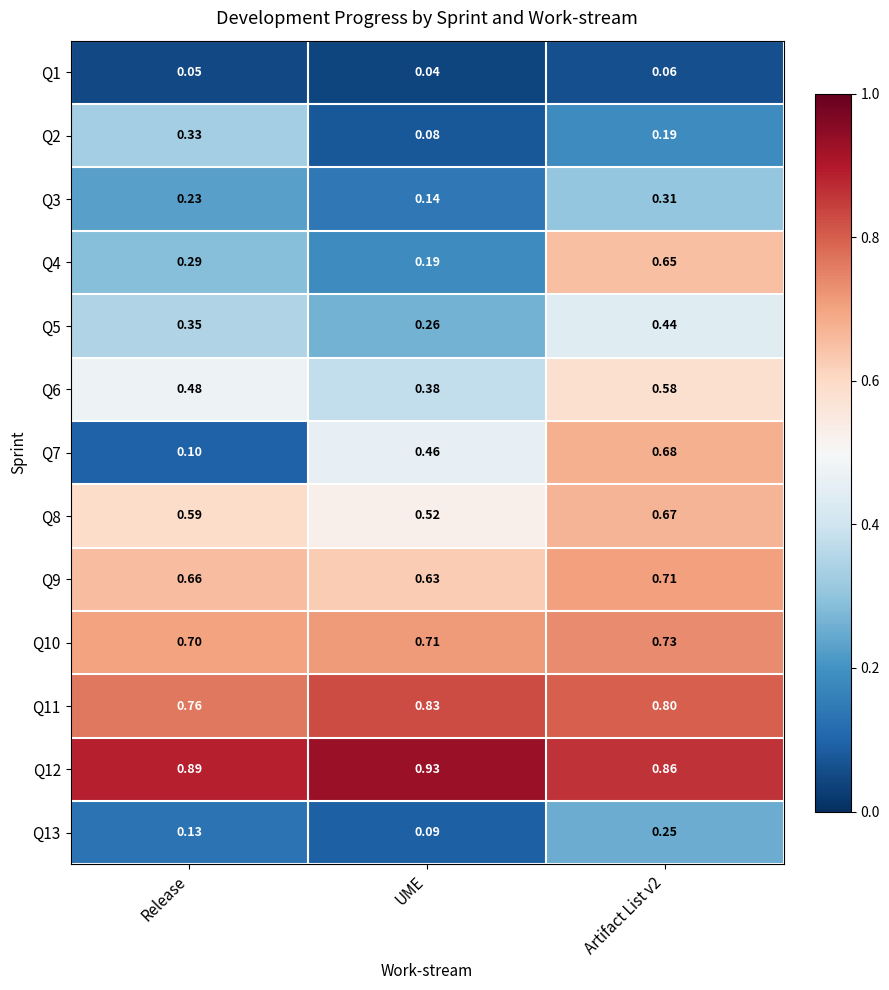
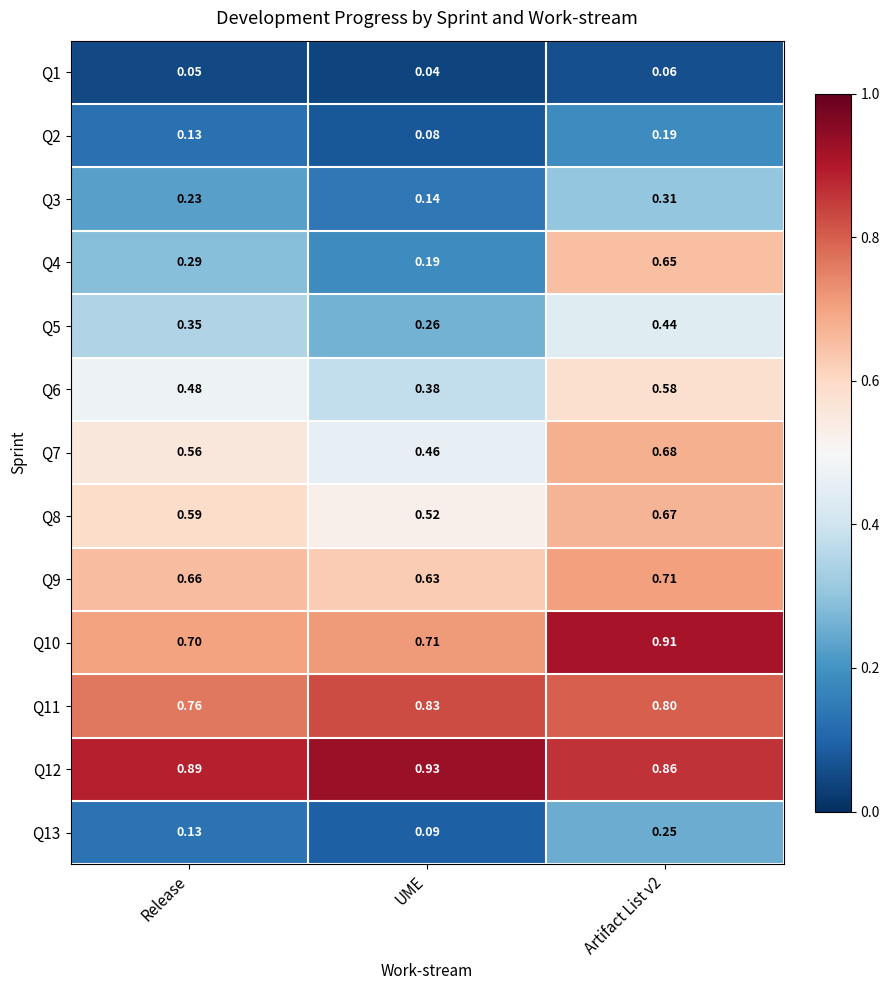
  {
    "Q1": {
      "Release": 0.05,
      "UME": 0.04,
      "Artifact List v2": 0.06
    },
    "Q2": {
-     "Release": 0.33,
+     "Release": 0.13,
      "UME": 0.08,
      "Artifact List v2": 0.19
    },
    "Q3": {
      "Release": 0.23,
      "UME": 0.14,
      "Artifact List v2": 0.31
    },
    "Q4": {
      "Release": 0.29,
      "UME": 0.19,
      "Artifact List v2": 0.65
    },
    "Q5": {
      "Release": 0.35,
      "UME": 0.26,
      "Artifact List v2": 0.44
    },
    "Q6": {
      "Release": 0.48,
      "UME": 0.38,
      "Artifact List v2": 0.58
    },
    "Q7": {
-     "Release": 0.10,
+     "Release": 0.56,
      "UME": 0.46,
      "Artifact List v2": 0.68
    },
    "Q8": {
      "Release": 0.59,
      "UME": 0.52,
      "Artifact List v2": 0.67
    },
    "Q9": {
      "Release": 0.66,
      "UME": 0.63,
      "Artifact List v2": 0.71
    },
    "Q10": {
      "Release": 0.70,
      "UME": 0.71,
-     "Artifact List v2": 0.73
+     "Artifact List v2": 0.91
    },
    "Q11": {
      "Release": 0.76,
      "UME": 0.83,
      "Artifact List v2": 0.80
    },
    "Q12": {
      "Release": 0.89,
      "UME": 0.93,
      "Artifact List v2": 0.86
    },
    "Q13": {
      "Release": 0.13,
      "UME": 0.09,
      "Artifact List v2": 0.25
    }
  }
